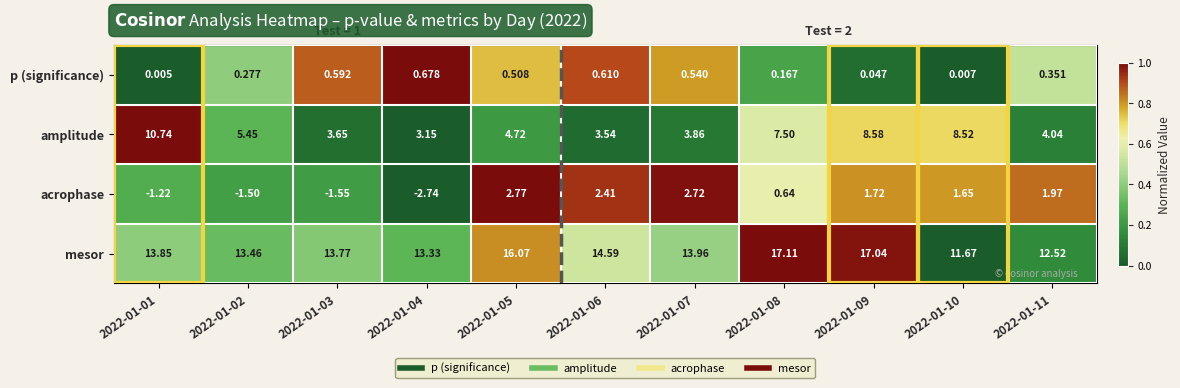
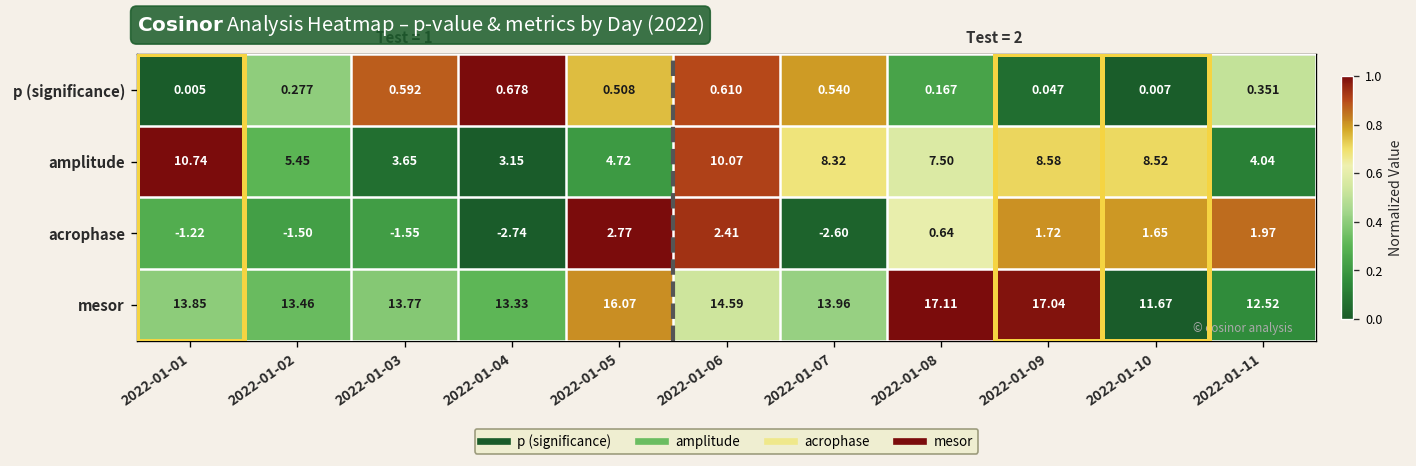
  {
    "p (significance)": {
      "2022-01-01": 0.005,
      "2022-01-02": 0.277,
      "2022-01-03": 0.592,
      "2022-01-04": 0.678,
      "2022-01-05": 0.508,
      "2022-01-06": 0.610,
      "2022-01-07": 0.540,
      "2022-01-08": 0.167,
      "2022-01-09": 0.047,
      "2022-01-10": 0.007,
      "2022-01-11": 0.351
    },
    "amplitude": {
      "2022-01-01": 10.74,
      "2022-01-02": 5.45,
      "2022-01-03": 3.65,
      "2022-01-04": 3.15,
      "2022-01-05": 4.72,
-     "2022-01-06": 3.54,
-     "2022-01-07": 3.86,
+     "2022-01-06": 10.07,
+     "2022-01-07": 8.32,
      "2022-01-08": 7.50,
      "2022-01-09": 8.58,
      "2022-01-10": 8.52,
      "2022-01-11": 4.04
    },
    "acrophase": {
      "2022-01-01": -1.22,
      "2022-01-02": -1.50,
      "2022-01-03": -1.55,
      "2022-01-04": -2.74,
      "2022-01-05": 2.77,
      "2022-01-06": 2.41,
-     "2022-01-07": 2.72,
+     "2022-01-07": -2.60,
      "2022-01-08": 0.64,
      "2022-01-09": 1.72,
      "2022-01-10": 1.65,
      "2022-01-11": 1.97
    },
    "mesor": {
      "2022-01-01": 13.85,
      "2022-01-02": 13.46,
      "2022-01-03": 13.77,
      "2022-01-04": 13.33,
      "2022-01-05": 16.07,
      "2022-01-06": 14.59,
      "2022-01-07": 13.96,
      "2022-01-08": 17.11,
      "2022-01-09": 17.04,
      "2022-01-10": 11.67
    }
  }
